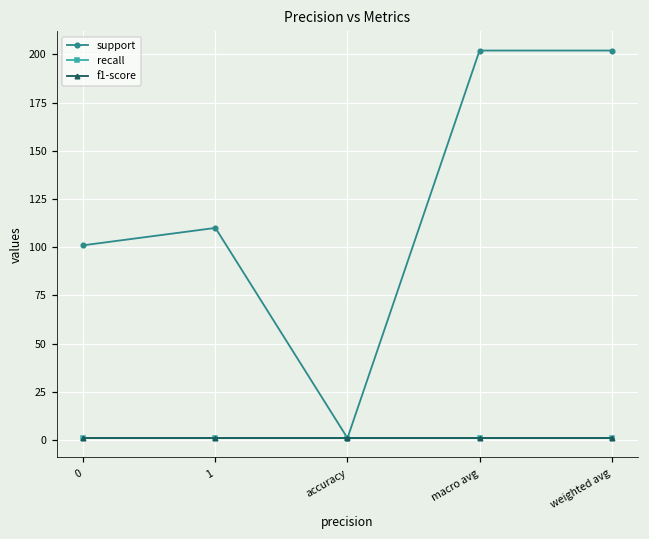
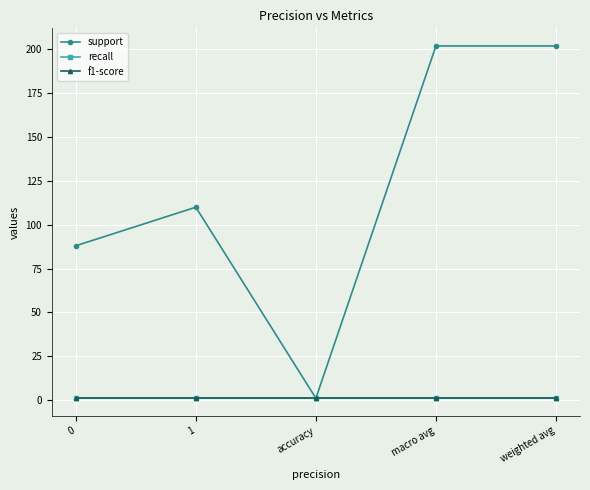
  {
    "support": {
-     "0": 101,
+     "0": 88,
      "1": 110,
      "macro avg": 202,
      "weighted avg": 202
    },
    "f1-score": {
      "0": 1,
      "1": 1,
      "macro avg": 1,
      "weighted avg": 1
    }
  }
